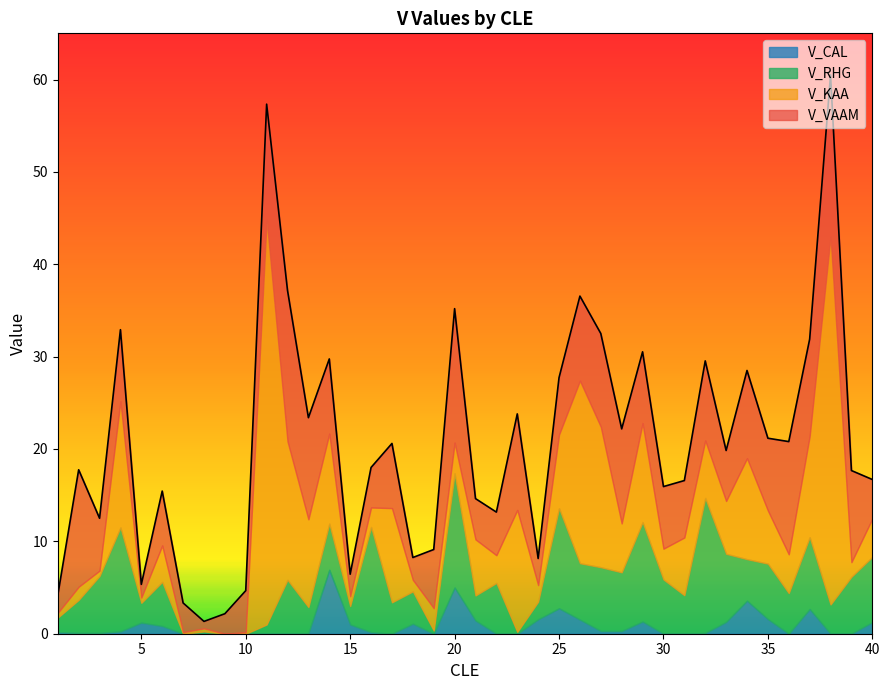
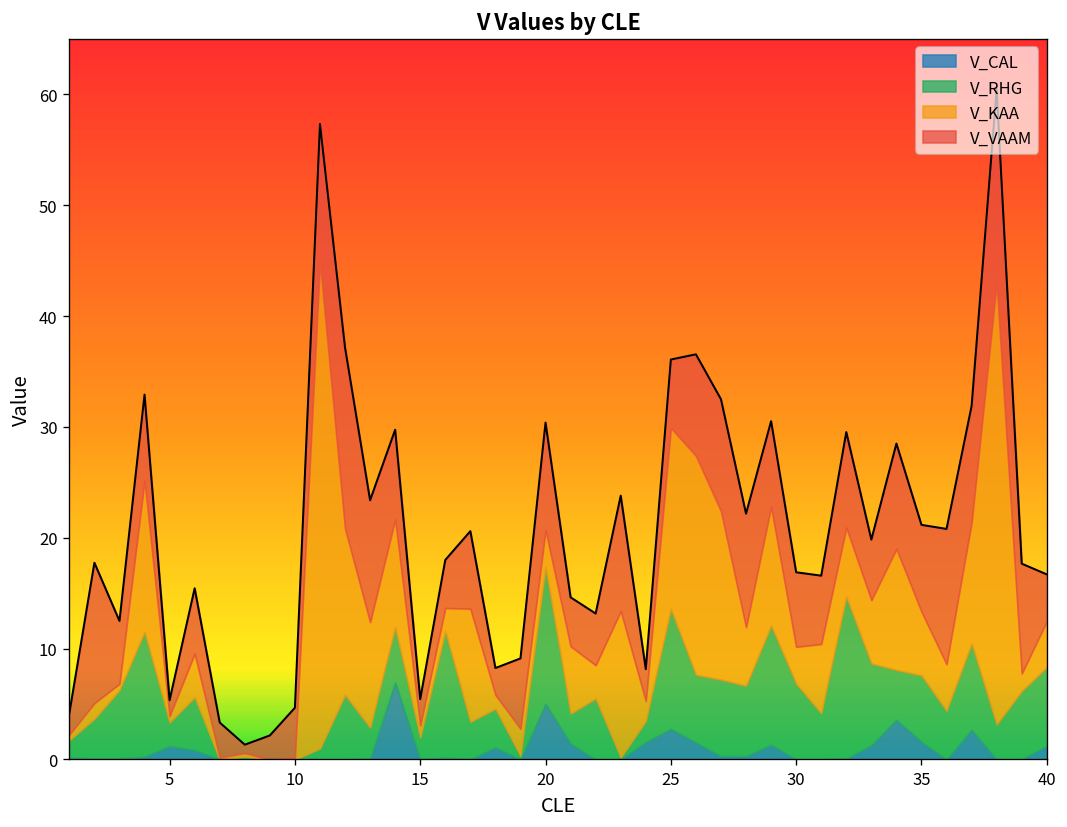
  {
    "V_CAL": {
      "5": 1,
-     "15": 1,
+     "15": 0,
      "20": 5,
      "25": 3,
      "30": 0,
      "35": 2,
      "40": 1
    },
    "V_RHG": {
      "5": 2,
      "15": 2,
      "20": 12,
      "25": 11,
-     "30": 6,
+     "30": 7,
      "35": 6,
      "40": 7
    },
    "V_KAA": {
      "5": 1,
      "15": 1,
      "20": 3,
-     "25": 8,
+     "25": 16,
      "30": 3,
      "35": 6,
      "40": 4
    },
    "V_VAAM": {
      "5": 1,
      "10": 5,
      "15": 2,
-     "20": 14,
+     "20": 10,
      "25": 6,
      "30": 7,
      "35": 8,
      "40": 4
    }
  }
